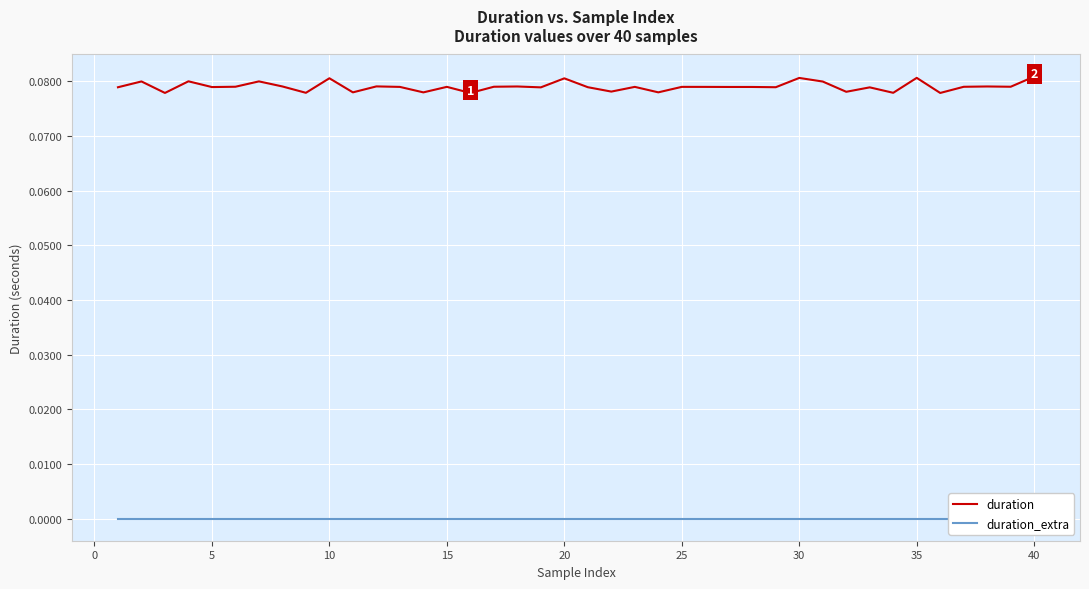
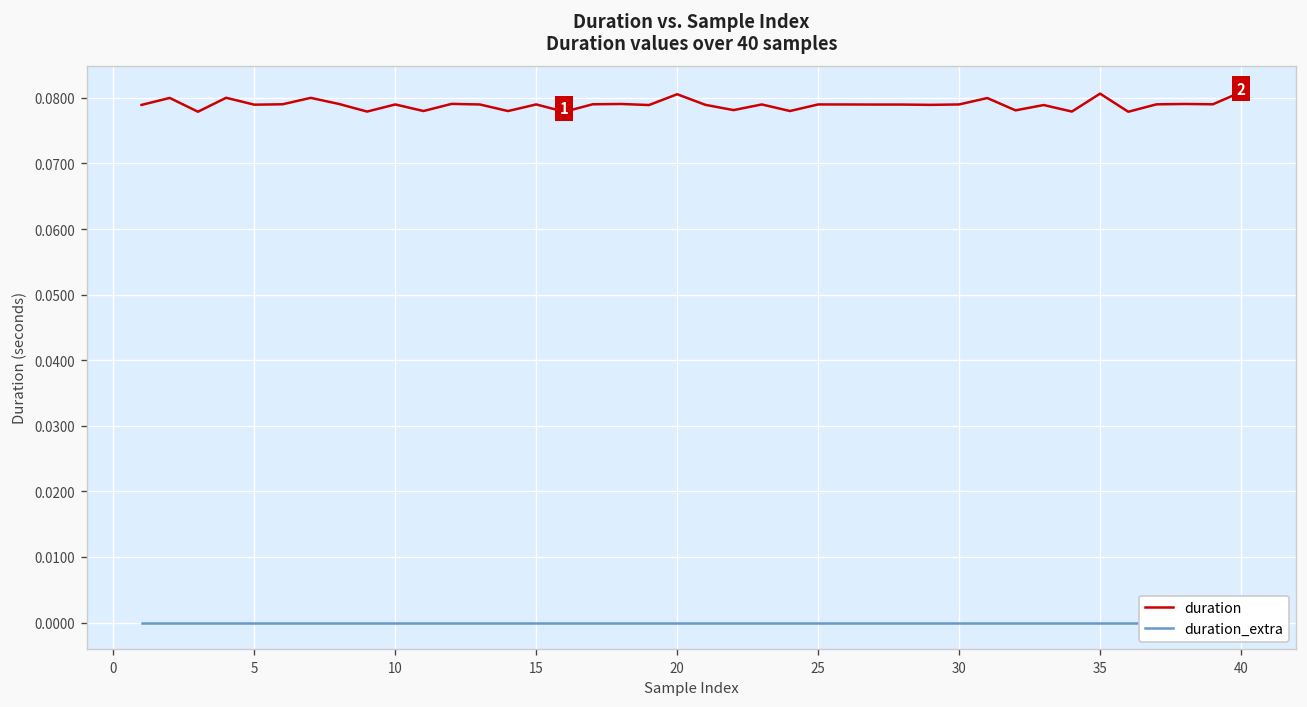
  {
    "duration": {
      "5": 0.079,
-     "10": 0.081,
+     "10": 0.079,
      "15": 0.079,
      "20": 0.081,
      "25": 0.079,
-     "30": 0.081,
+     "30": 0.079,
      "35": 0.081
    },
    "duration_extra": {
      "5": 0.000,
      "10": 0.000,
      "15": 0.000,
      "20": 0.000,
      "25": 0.000,
      "30": 0.000,
      "35": 0.000
    }
  }
